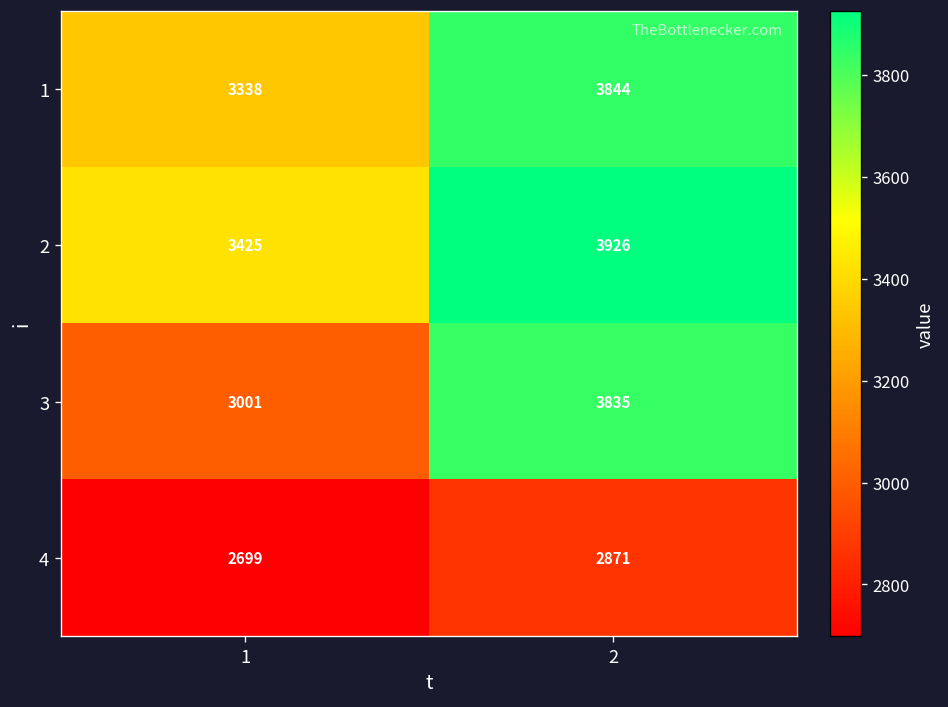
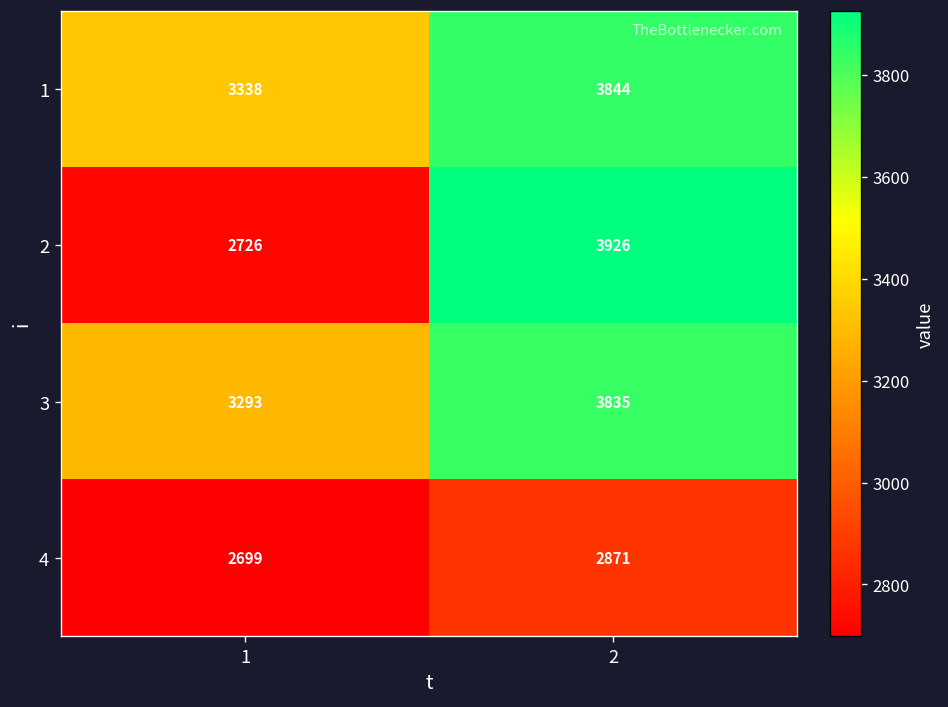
  {
    "1": {
      "1": 3338
    },
    "2": {
-     "1": 3425,
+     "1": 2726,
      "2": 3926
    },
    "3": {
-     "1": 3001,
+     "1": 3293,
      "2": 3835
    },
    "4": {
      "1": 2699,
      "2": 2871
    }
  }
